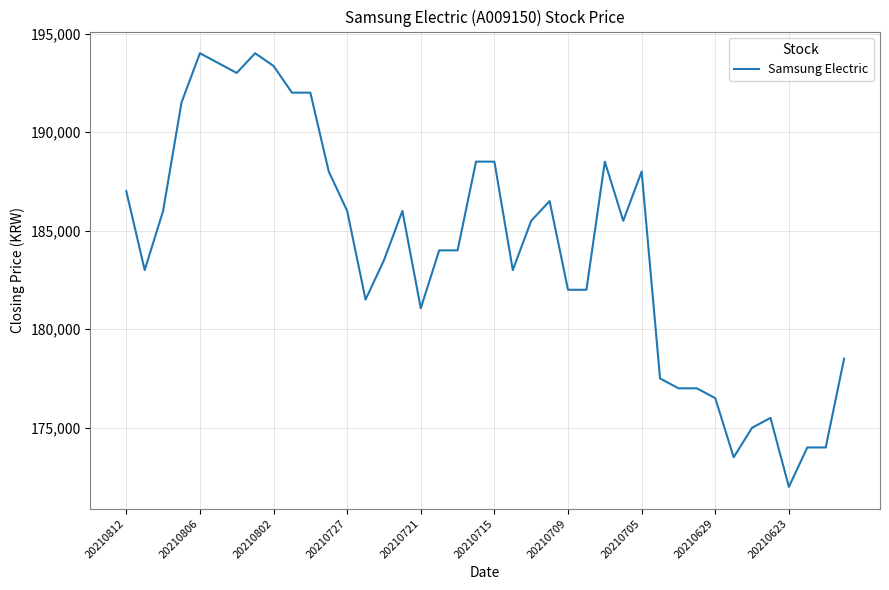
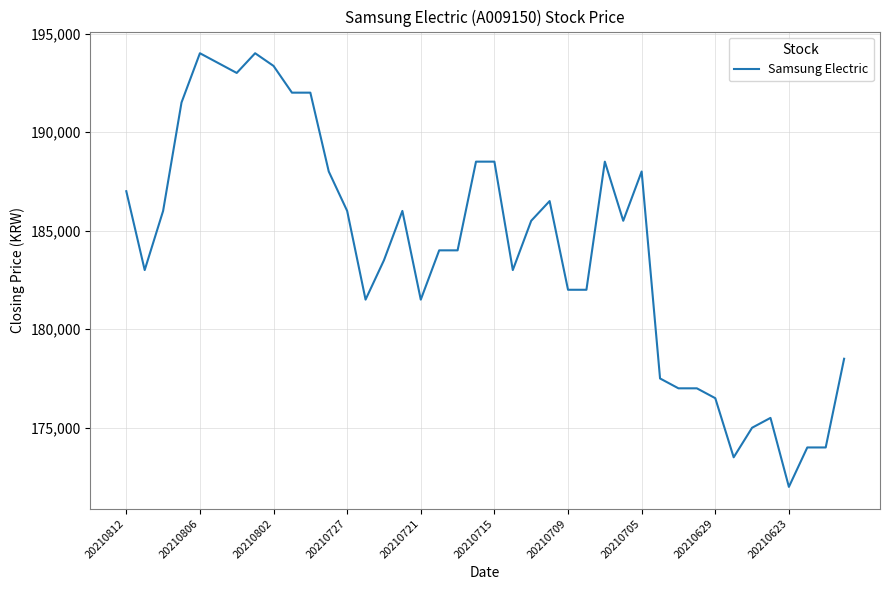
  {
    "20210812": "187,000",
    "20210806": "194,000",
    "20210802": "193,400",
    "20210727": "186,000",
-   "20210721": "181,100",
+   "20210721": "181,500",
    "20210715": "188,500",
    "20210709": "182,000",
    "20210705": "188,000",
    "20210629": "176,500",
    "20210623": "172,000"
  }
